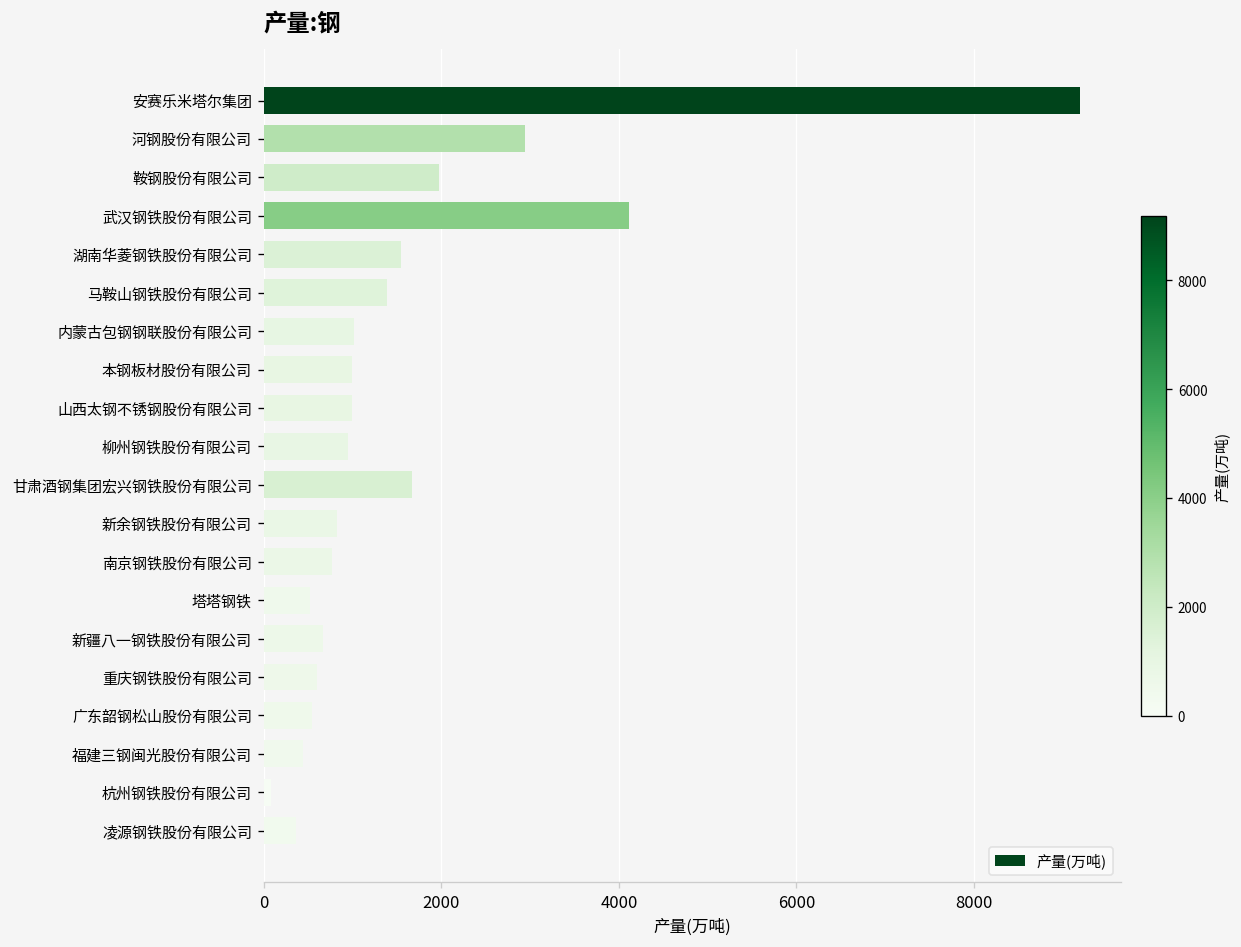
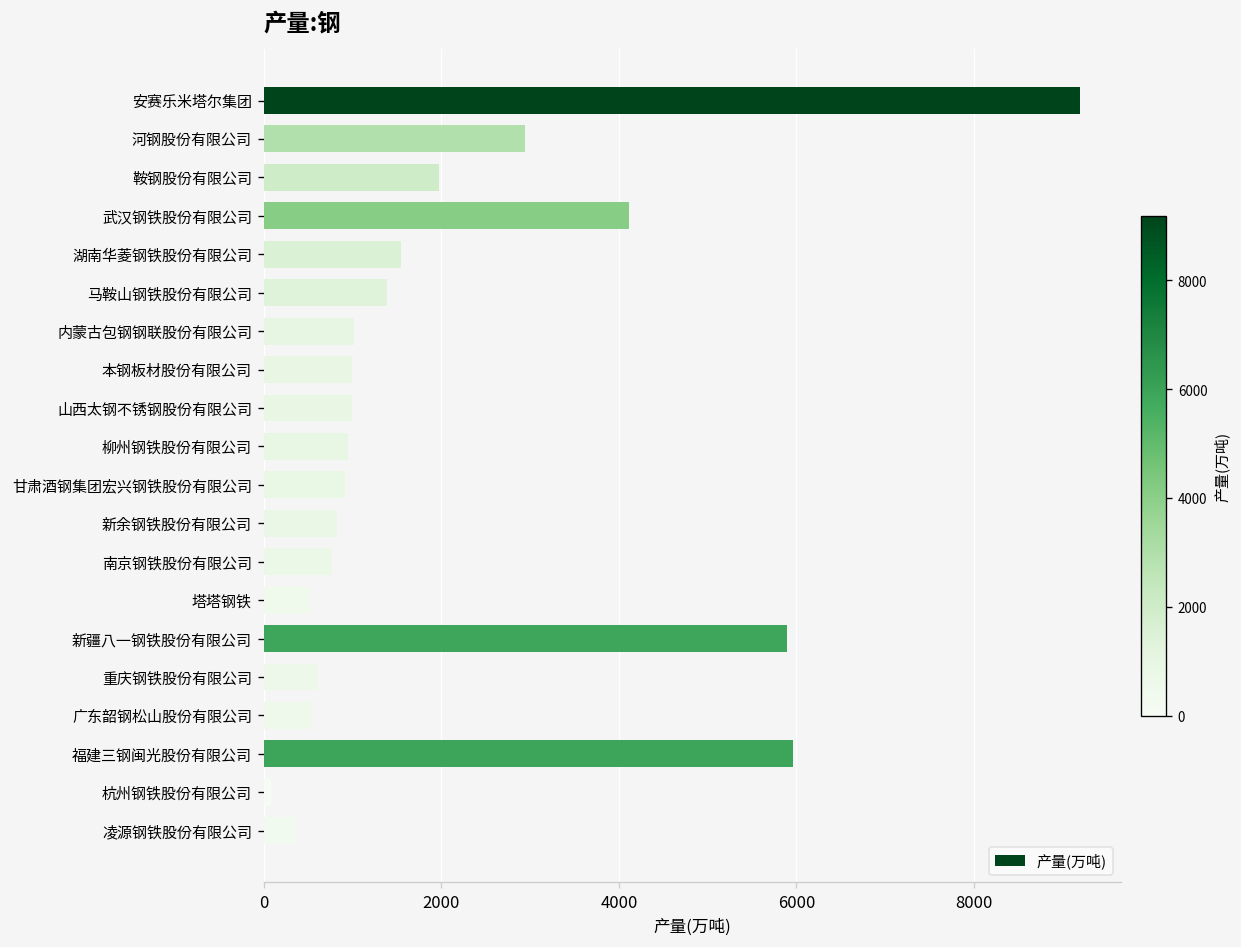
  {
    "安赛乐米塔尔集团": 9200,
    "河钢股份有限公司": 2900,
    "鞍钢股份有限公司": 2000,
    "武汉钢铁股份有限公司": 4100,
    "湖南华菱钢铁股份有限公司": 1500,
    "马鞍山钢铁股份有限公司": 1400,
    "内蒙古包钢钢联股份有限公司": 1000,
    "本钢板材股份有限公司": 1000,
    "山西太钢不锈钢股份有限公司": 1000,
    "柳州钢铁股份有限公司": 1000,
-   "甘肃酒钢集团宏兴钢铁股份有限公司": 1700,
+   "甘肃酒钢集团宏兴钢铁股份有限公司": 900,
    "新余钢铁股份有限公司": 800,
    "南京钢铁股份有限公司": 800,
    "塔塔钢铁": 500,
-   "新疆八一钢铁股份有限公司": 700,
+   "新疆八一钢铁股份有限公司": 5900,
    "重庆钢铁股份有限公司": 600,
    "广东韶钢松山股份有限公司": 500,
-   "福建三钢闽光股份有限公司": 400,
+   "福建三钢闽光股份有限公司": 6000,
    "杭州钢铁股份有限公司": 100,
    "凌源钢铁股份有限公司": 400
  }
